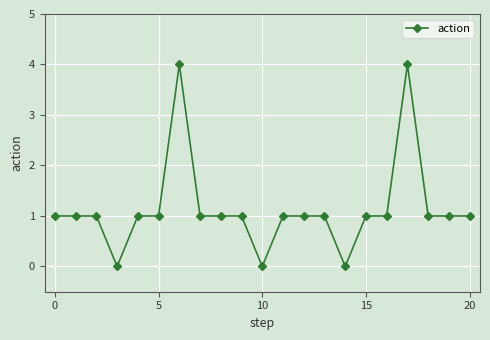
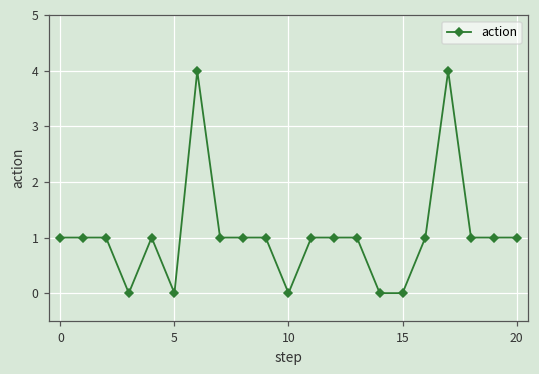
  {
    "0": 1,
-   "5": 1,
+   "5": 0,
    "10": 0,
-   "15": 1,
+   "15": 0,
    "20": 1
  }
